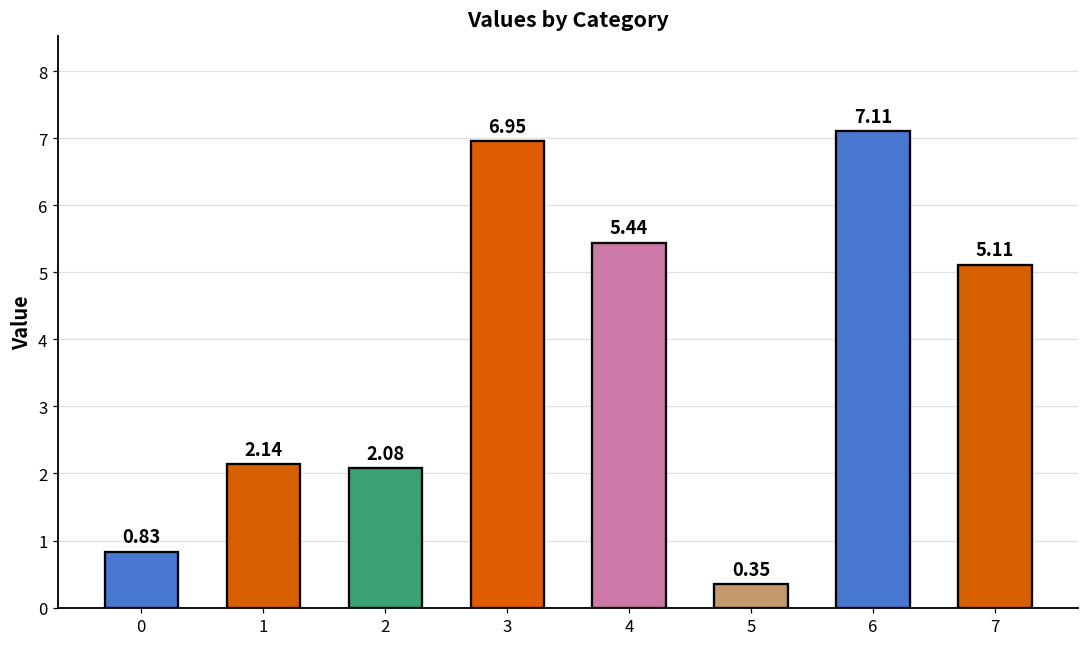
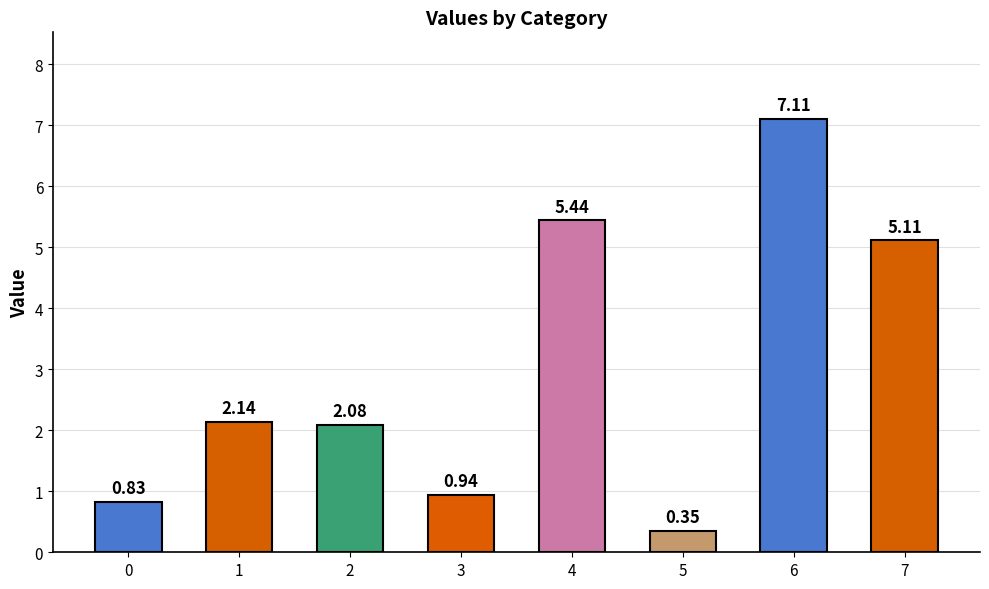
  {
    "0": 0.83,
    "1": 2.14,
    "2": 2.08,
-   "3": 6.95,
+   "3": 0.94,
    "4": 5.44,
    "5": 0.35,
    "6": 7.11,
    "7": 5.11
  }
